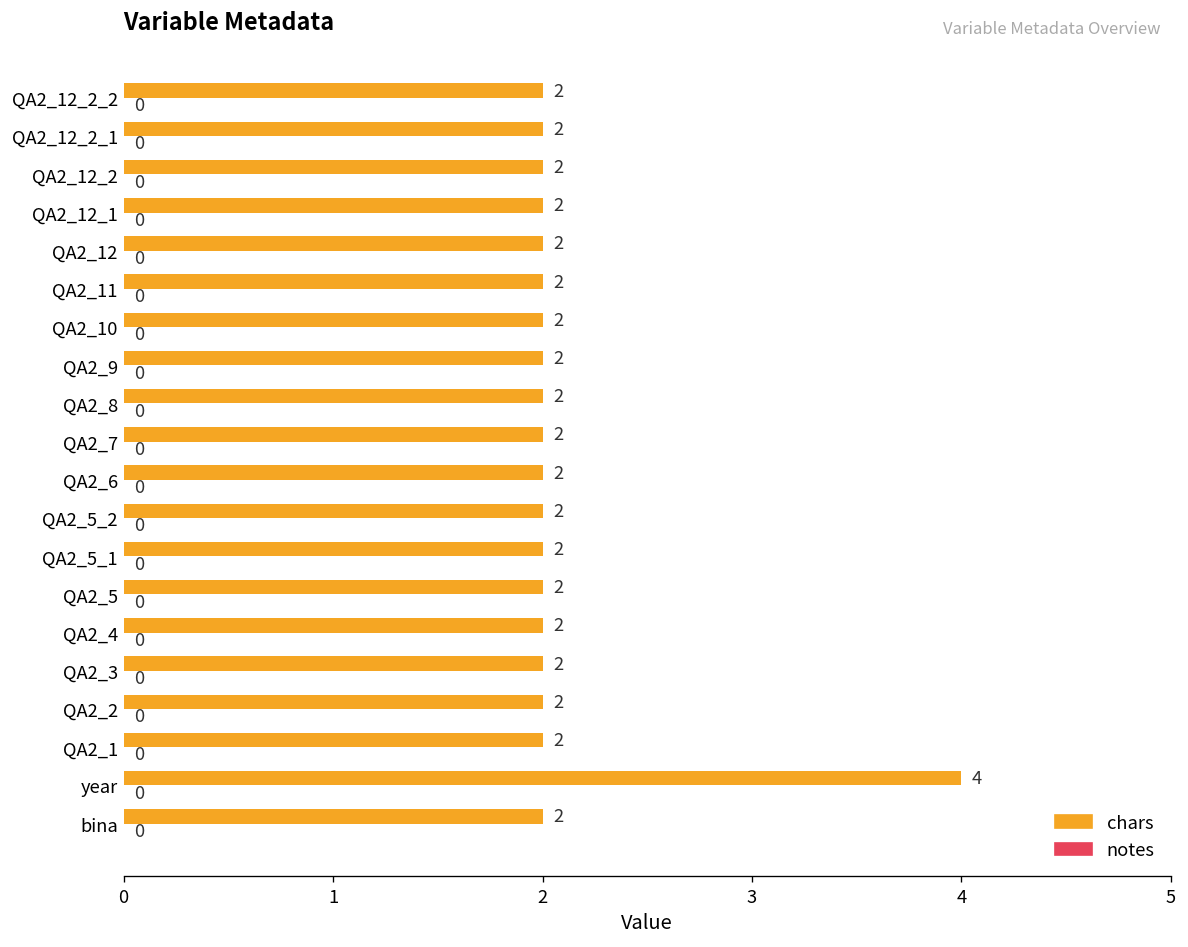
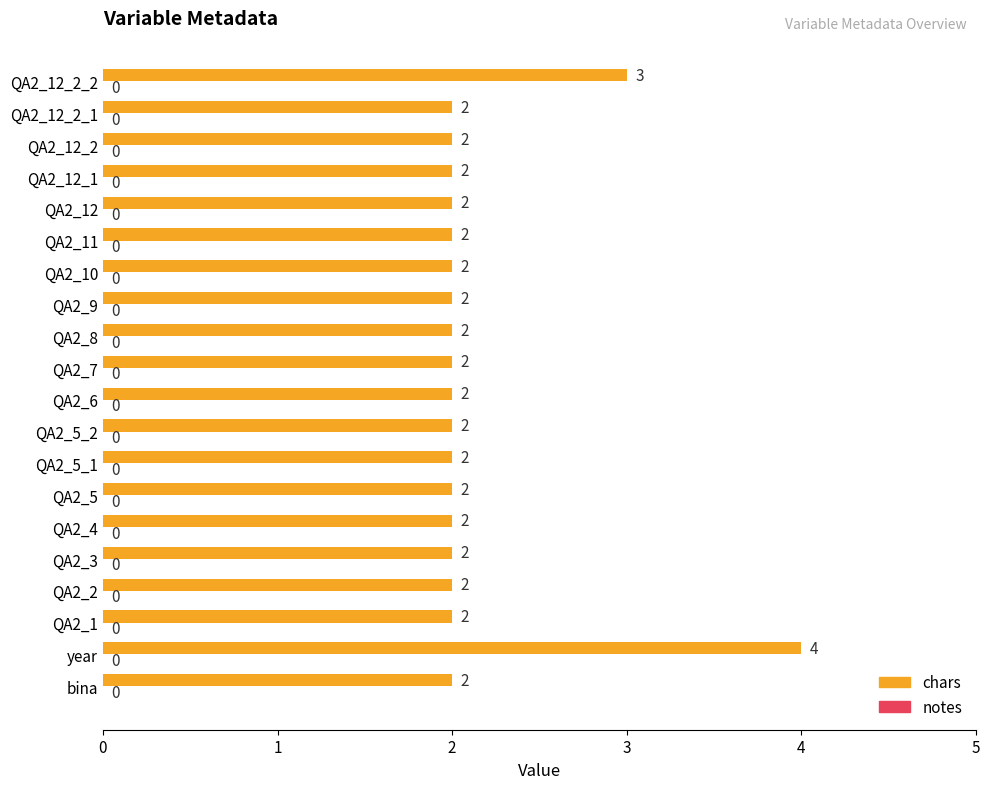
  {
    "chars": {
-     "QA2_12_2_2": 2,
+     "QA2_12_2_2": 3,
      "QA2_12_2_1": 2,
      "QA2_12_2": 2,
      "QA2_12_1": 2,
      "QA2_12": 2,
      "QA2_11": 2,
      "QA2_10": 2,
      "QA2_9": 2,
      "QA2_8": 2,
      "QA2_7": 2,
      "QA2_6": 2,
      "QA2_5_2": 2,
      "QA2_5_1": 2,
      "QA2_5": 2,
      "QA2_4": 2,
      "QA2_3": 2,
      "QA2_2": 2,
      "QA2_1": 2,
      "year": 4,
      "bina": 2
    },
    "notes": {
      "QA2_12_2_2": 0,
      "QA2_12_2_1": 0,
      "QA2_12_2": 0,
      "QA2_12_1": 0,
      "QA2_12": 0,
      "QA2_11": 0,
      "QA2_10": 0,
      "QA2_9": 0,
      "QA2_8": 0,
      "QA2_7": 0,
      "QA2_6": 0,
      "QA2_5_2": 0,
      "QA2_5_1": 0,
      "QA2_5": 0,
      "QA2_4": 0,
      "QA2_3": 0,
      "QA2_2": 0,
      "QA2_1": 0,
      "year": 0,
      "bina": 0
    }
  }
